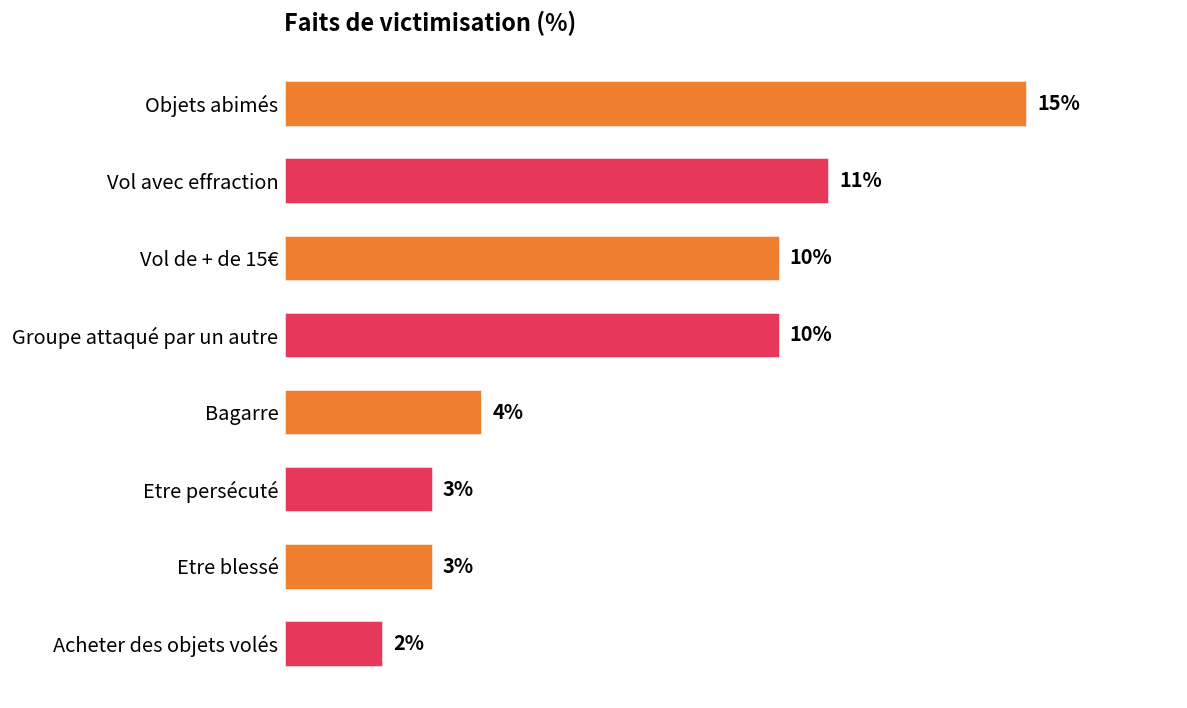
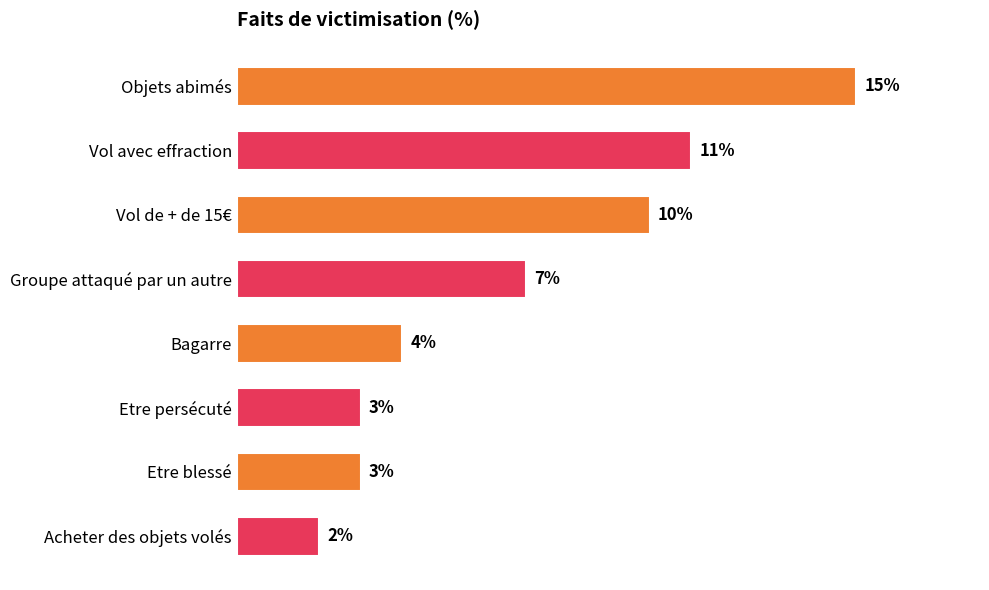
  {
    "Objets abimés": "15%",
    "Vol avec effraction": "11%",
    "Vol de + de 15€": "10%",
-   "Groupe attaqué par un autre": "10%",
+   "Groupe attaqué par un autre": "7%",
    "Bagarre": "4%",
    "Etre persécuté": "3%",
    "Etre blessé": "3%",
    "Acheter des objets volés": "2%"
  }
